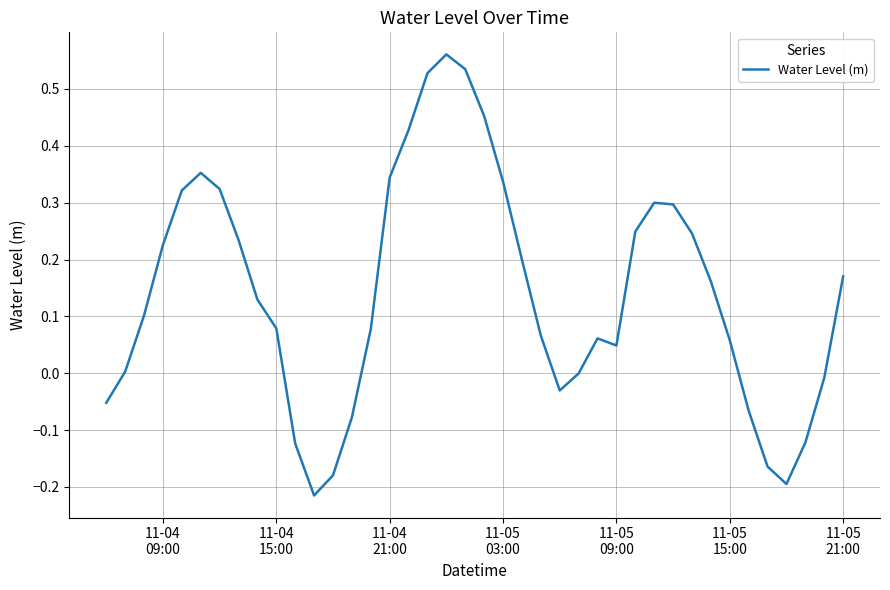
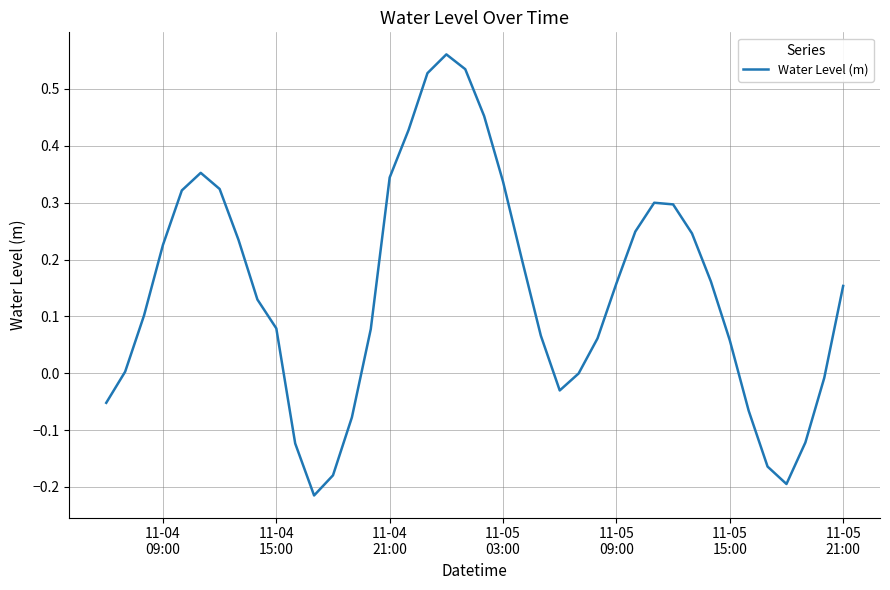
  {
    "11-04 09:00": 0.23,
    "11-04 15:00": 0.08,
    "11-04 21:00": 0.34,
    "11-05 03:00": 0.34,
-   "11-05 09:00": 0.05,
+   "11-05 09:00": 0.16,
    "11-05 15:00": 0.06,
-   "11-05 21:00": 0.17
+   "11-05 21:00": 0.15
  }
